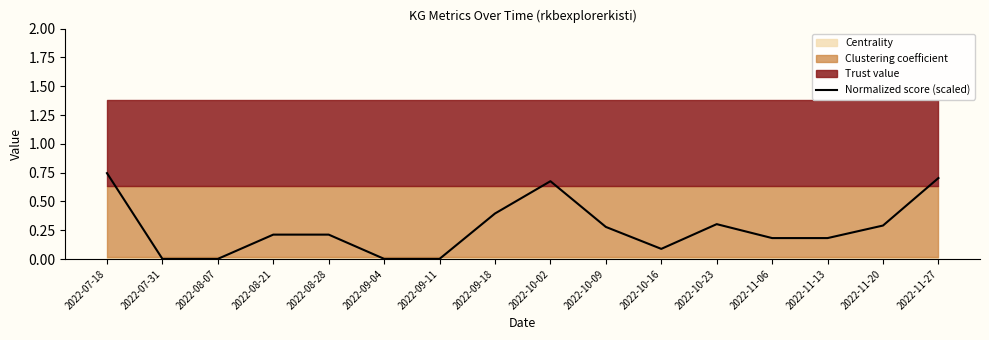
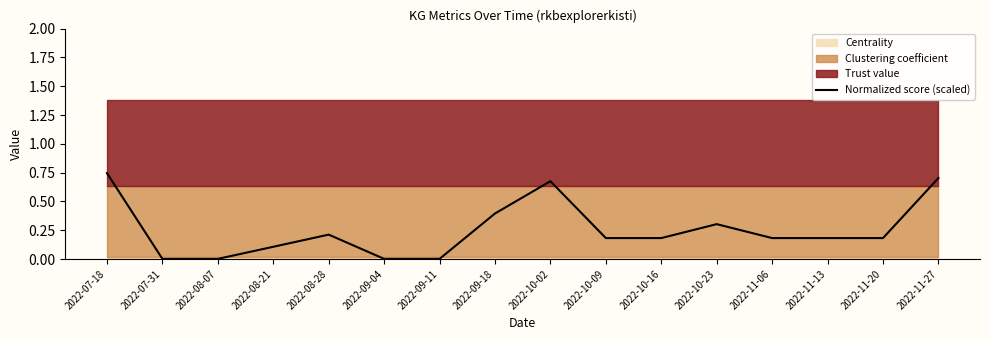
  {
    "Normalized score (scaled)": {
      "2022-07-18": 0.75,
-     "2022-08-21": 0.21,
+     "2022-08-21": 0.11,
      "2022-08-28": 0.21,
      "2022-09-18": 0.40,
      "2022-10-02": 0.68,
-     "2022-10-09": 0.28,
-     "2022-10-16": 0.09,
+     "2022-10-09": 0.18,
+     "2022-10-16": 0.18,
      "2022-10-23": 0.30,
      "2022-11-06": 0.18,
      "2022-11-13": 0.18,
-     "2022-11-20": 0.29,
+     "2022-11-20": 0.18,
      "2022-11-27": 0.70
    },
    "Clustering coefficient": {
      "2022-07-18": 0.62,
      "2022-07-31": 0.62,
      "2022-08-07": 0.62,
      "2022-08-21": 0.62,
      "2022-08-28": 0.62,
      "2022-09-04": 0.62,
      "2022-09-11": 0.62,
      "2022-09-18": 0.62,
      "2022-10-02": 0.62,
      "2022-10-09": 0.62,
      "2022-10-16": 0.62,
      "2022-10-23": 0.62,
      "2022-11-06": 0.62,
      "2022-11-13": 0.62,
      "2022-11-20": 0.62,
      "2022-11-27": 0.62
    },
    "Trust value": {
      "2022-07-18": 0.75,
      "2022-07-31": 0.75,
      "2022-08-07": 0.75,
      "2022-08-21": 0.75,
      "2022-08-28": 0.75,
      "2022-09-04": 0.75,
      "2022-09-11": 0.75,
      "2022-09-18": 0.75,
      "2022-10-02": 0.75,
      "2022-10-09": 0.75,
      "2022-10-16": 0.75,
      "2022-10-23": 0.75,
      "2022-11-06": 0.75
    }
  }
